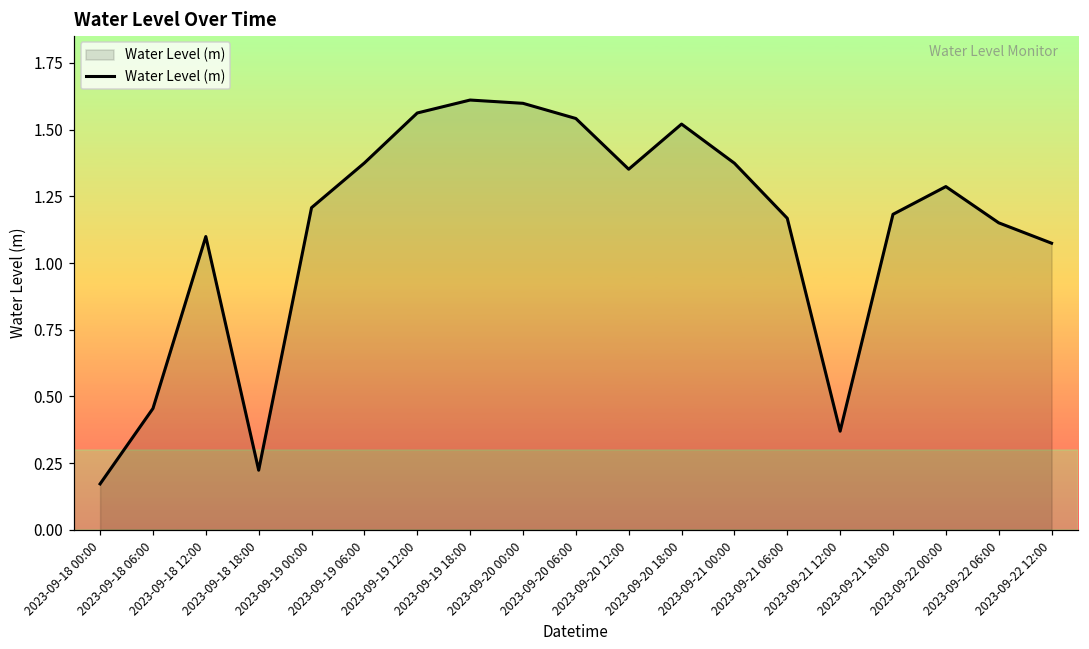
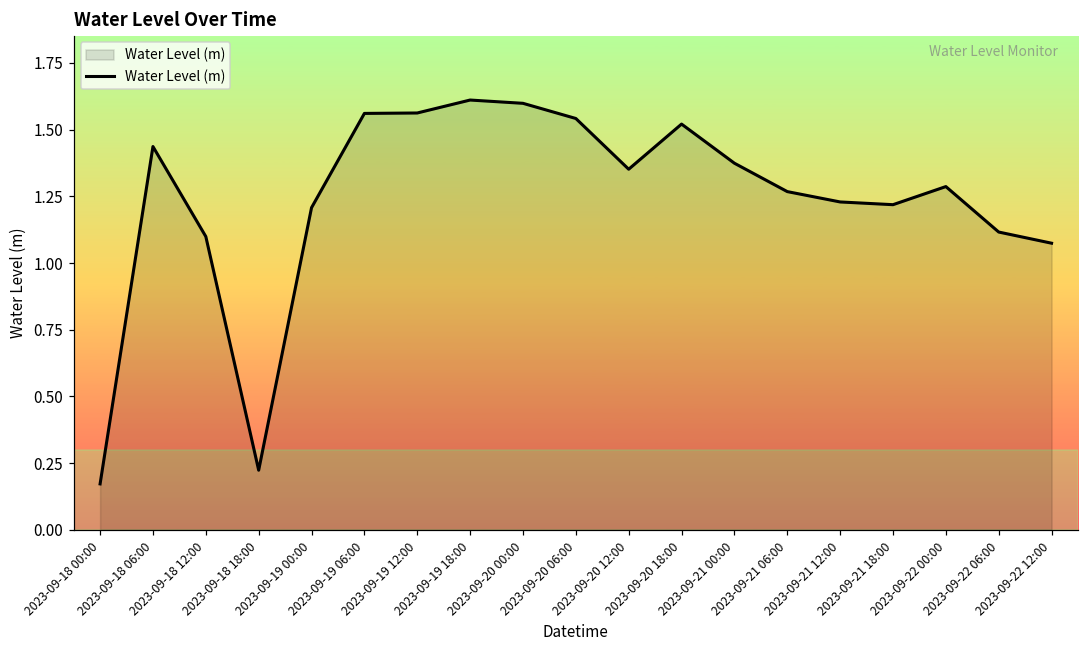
  {
    "2023-09-18 00:00": 0.17,
-   "2023-09-18 06:00": 0.45,
+   "2023-09-18 06:00": 1.44,
    "2023-09-18 12:00": 1.10,
    "2023-09-18 18:00": 0.22,
    "2023-09-19 00:00": 1.21,
-   "2023-09-19 06:00": 1.37,
+   "2023-09-19 06:00": 1.56,
    "2023-09-19 12:00": 1.56,
    "2023-09-19 18:00": 1.61,
    "2023-09-20 00:00": 1.60,
    "2023-09-20 06:00": 1.54,
    "2023-09-20 12:00": 1.35,
    "2023-09-20 18:00": 1.52,
    "2023-09-21 00:00": 1.37,
-   "2023-09-21 06:00": 1.17,
-   "2023-09-21 12:00": 0.37,
-   "2023-09-21 18:00": 1.18,
+   "2023-09-21 06:00": 1.27,
+   "2023-09-21 12:00": 1.23,
+   "2023-09-21 18:00": 1.22,
    "2023-09-22 00:00": 1.29,
-   "2023-09-22 06:00": 1.15,
+   "2023-09-22 06:00": 1.12,
    "2023-09-22 12:00": 1.07
  }
